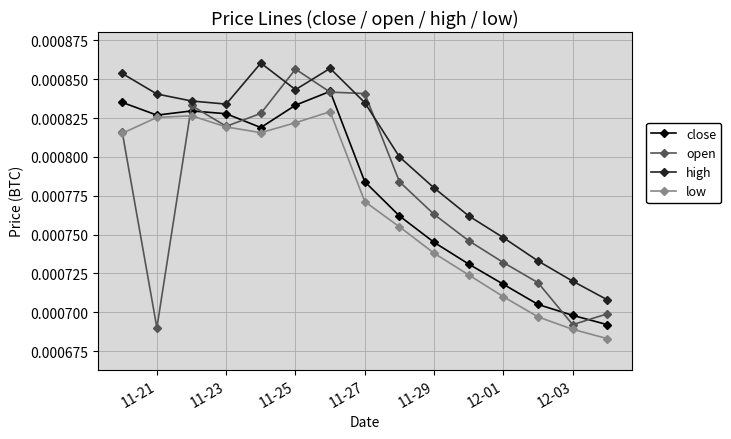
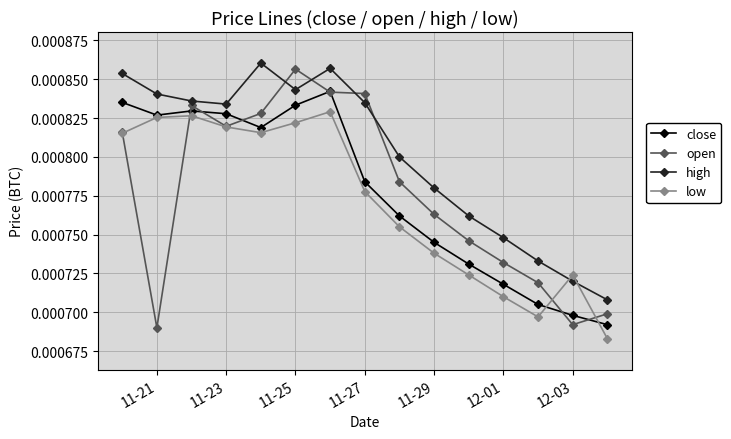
  {
    "open": {
      "11-21": 0.000690,
      "11-25": 0.000857,
      "11-27": 0.000841,
      "11-29": 0.000763,
      "12-01": 0.000732,
      "12-03": 0.000692
    },
    "low": {
      "11-25": 0.000822,
-     "11-27": 0.000771,
+     "11-27": 0.000778,
      "11-29": 0.000738,
      "12-01": 0.000710,
-     "12-03": 0.000689
+     "12-03": 0.000724
    }
  }
